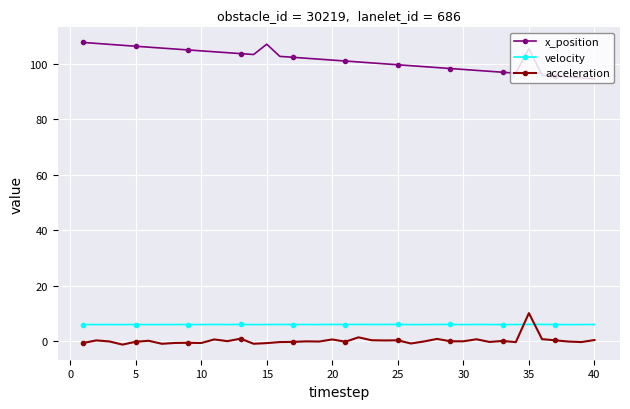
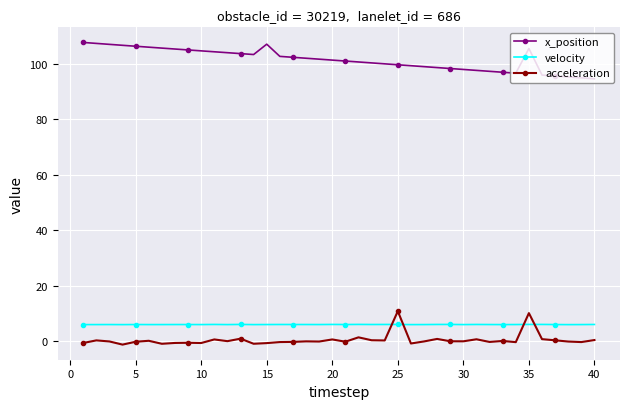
  {
    "x_position": {
      "5": 106,
      "10": 105,
      "15": 107,
      "20": 101,
      "25": 100,
      "30": 98
    },
    "velocity": {
      "5": 6,
      "10": 6,
      "15": 6,
      "20": 6,
      "25": 6,
      "30": 6,
      "35": 6,
      "40": 6
    },
    "acceleration": {
      "5": 0,
      "10": -1,
      "15": -1,
      "20": 1,
-     "25": 0,
+     "25": 11,
      "30": 0,
      "35": 10,
      "40": 0
    }
  }
